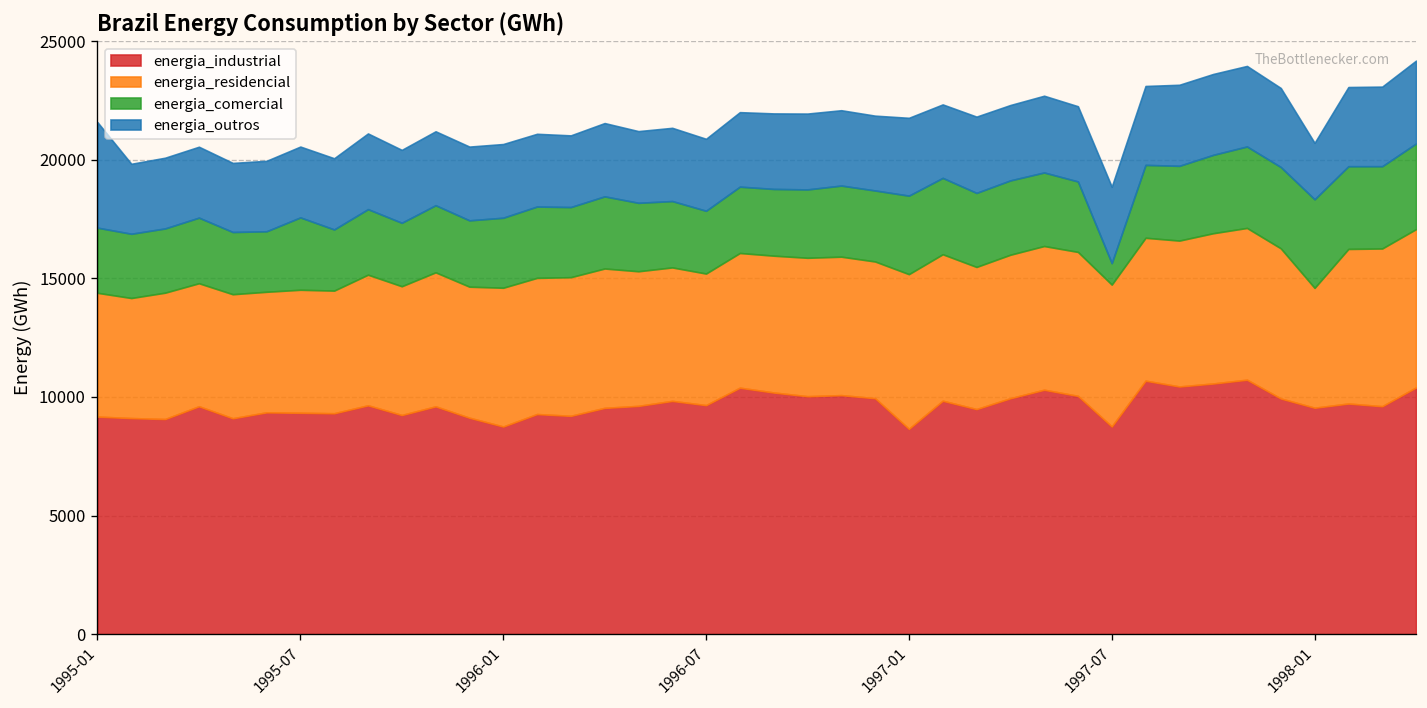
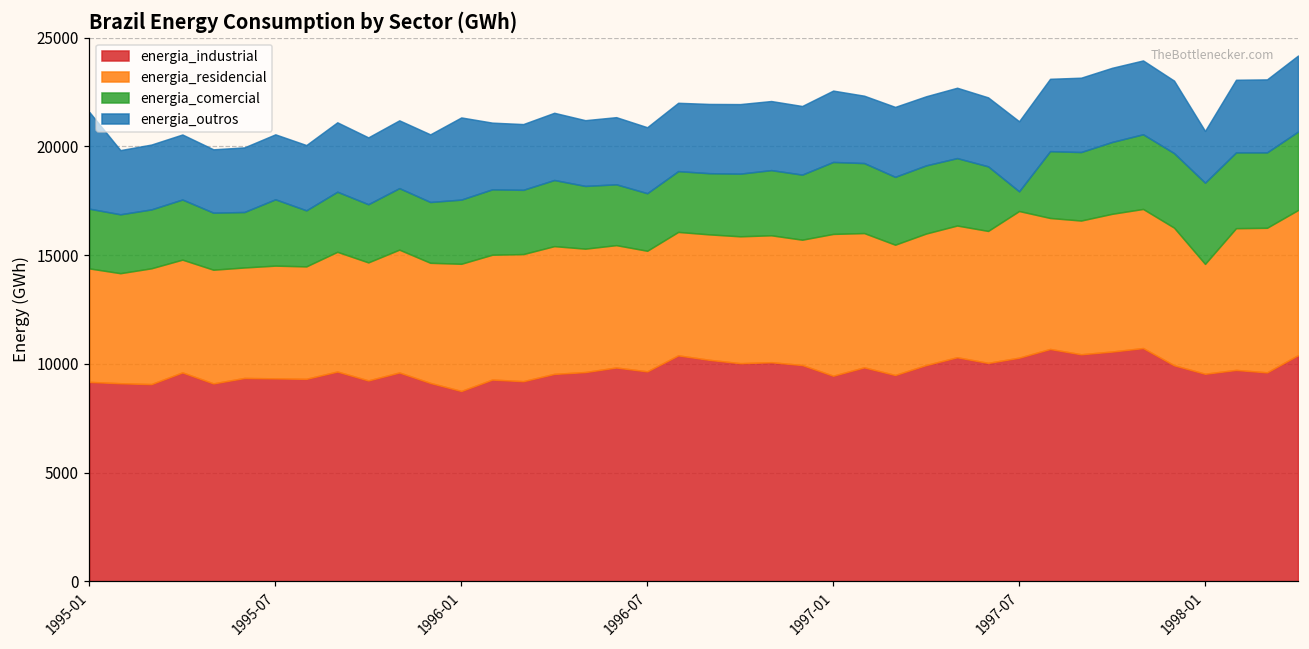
  {
    "energia_industrial": {
      "1995-01": 9200,
      "1995-07": 9300,
      "1996-01": 8800,
      "1996-07": 9700,
-     "1997-01": 8700,
-     "1997-07": 8800,
+     "1997-01": 9500,
+     "1997-07": 10300,
      "1998-01": 9500
    },
    "energia_residencial": {
      "1995-01": 5200,
      "1995-07": 5200,
      "1996-01": 5900,
      "1996-07": 5500,
      "1997-01": 6500,
-     "1997-07": 6000,
+     "1997-07": 6700,
      "1998-01": 5100
    },
    "energia_comercial": {
      "1995-01": 2700,
      "1995-07": 3100,
      "1996-01": 3000,
      "1996-07": 2600,
      "1997-01": 3300,
      "1997-07": 900,
      "1998-01": 3700
    },
    "energia_outros": {
      "1995-01": 4400,
      "1995-07": 3000,
-     "1996-01": 3100,
+     "1996-01": 3800,
      "1996-07": 3000,
      "1997-01": 3300,
      "1997-07": 3200,
      "1998-01": 2400
    }
  }
